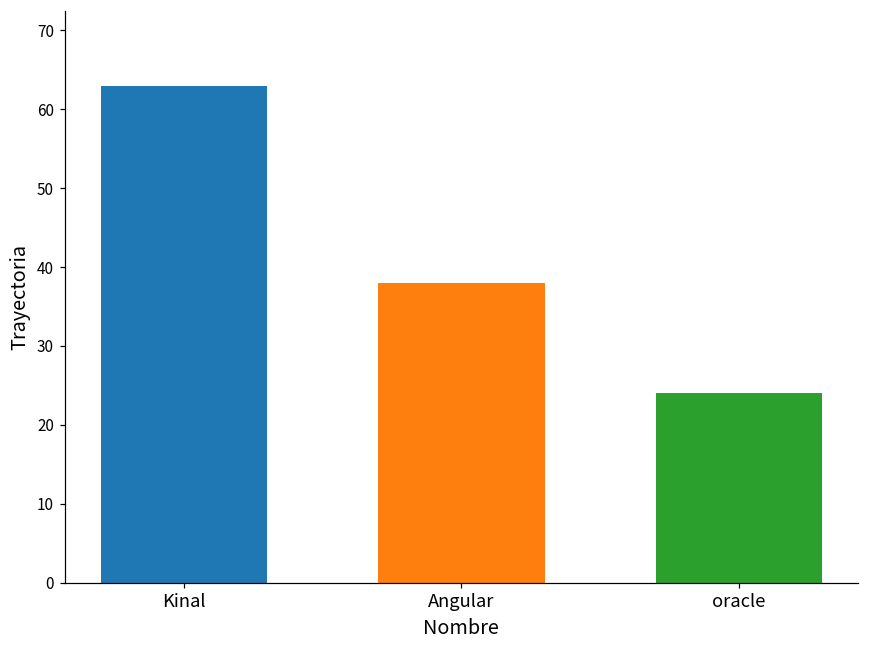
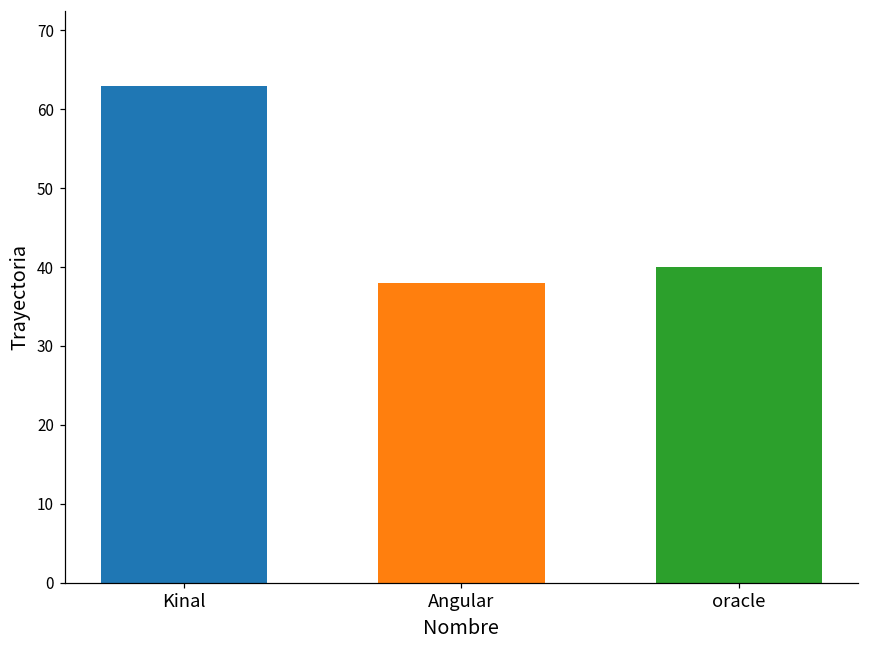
  {
    "Kinal": 63,
    "Angular": 38,
-   "oracle": 24
+   "oracle": 40
  }
